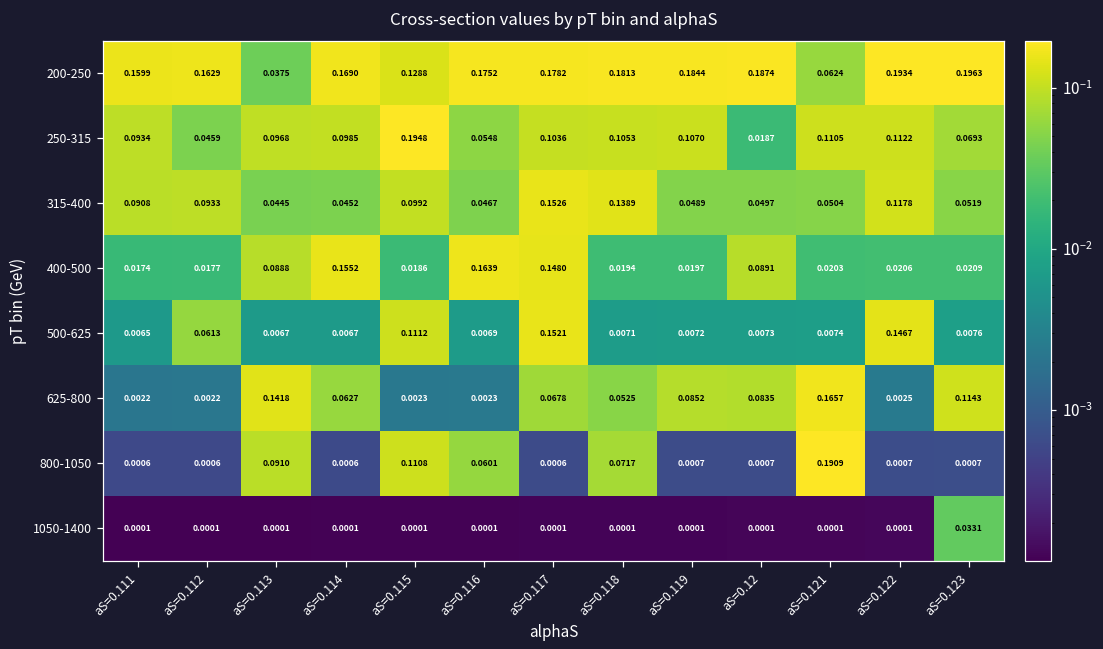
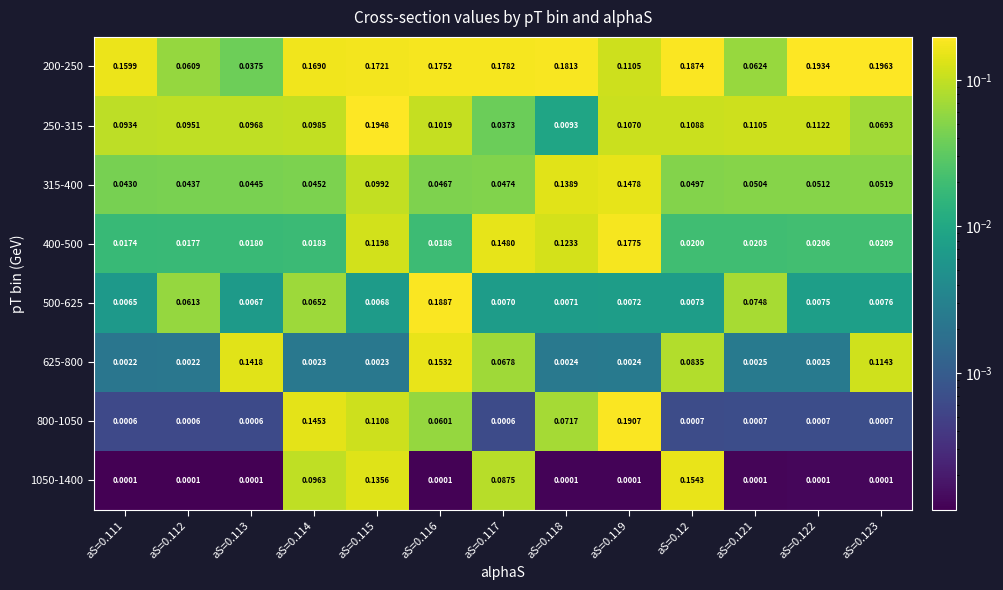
  {
    "200-250": {
      "aS=0.111": 0.1599,
-     "aS=0.112": 0.1629,
+     "aS=0.112": 0.0609,
      "aS=0.113": 0.0375,
      "aS=0.114": 0.1690,
-     "aS=0.115": 0.1288,
+     "aS=0.115": 0.1721,
      "aS=0.116": 0.1752,
      "aS=0.117": 0.1782,
      "aS=0.118": 0.1813,
-     "aS=0.119": 0.1844,
+     "aS=0.119": 0.1105,
      "aS=0.12": 0.1874,
      "aS=0.121": 0.0624,
      "aS=0.122": 0.1934,
      "aS=0.123": 0.1963
    },
    "250-315": {
      "aS=0.111": 0.0934,
-     "aS=0.112": 0.0459,
+     "aS=0.112": 0.0951,
      "aS=0.113": 0.0968,
      "aS=0.114": 0.0985,
      "aS=0.115": 0.1948,
-     "aS=0.116": 0.0548,
-     "aS=0.117": 0.1036,
-     "aS=0.118": 0.1053,
+     "aS=0.116": 0.1019,
+     "aS=0.117": 0.0373,
+     "aS=0.118": 0.0093,
      "aS=0.119": 0.1070,
-     "aS=0.12": 0.0187,
+     "aS=0.12": 0.1088,
      "aS=0.121": 0.1105,
      "aS=0.122": 0.1122,
      "aS=0.123": 0.0693
    },
    "315-400": {
-     "aS=0.111": 0.0908,
-     "aS=0.112": 0.0933,
+     "aS=0.111": 0.0430,
+     "aS=0.112": 0.0437,
      "aS=0.113": 0.0445,
      "aS=0.114": 0.0452,
      "aS=0.115": 0.0992,
      "aS=0.116": 0.0467,
-     "aS=0.117": 0.1526,
+     "aS=0.117": 0.0474,
      "aS=0.118": 0.1389,
-     "aS=0.119": 0.0489,
+     "aS=0.119": 0.1478,
      "aS=0.12": 0.0497,
      "aS=0.121": 0.0504,
-     "aS=0.122": 0.1178,
+     "aS=0.122": 0.0512,
      "aS=0.123": 0.0519
    },
    "400-500": {
      "aS=0.111": 0.0174,
      "aS=0.112": 0.0177,
-     "aS=0.113": 0.0888,
-     "aS=0.114": 0.1552,
-     "aS=0.115": 0.0186,
-     "aS=0.116": 0.1639,
+     "aS=0.113": 0.0180,
+     "aS=0.114": 0.0183,
+     "aS=0.115": 0.1198,
+     "aS=0.116": 0.0188,
      "aS=0.117": 0.1480,
-     "aS=0.118": 0.0194,
-     "aS=0.119": 0.0197,
-     "aS=0.12": 0.0891,
+     "aS=0.118": 0.1233,
+     "aS=0.119": 0.1775,
+     "aS=0.12": 0.0200,
      "aS=0.121": 0.0203,
      "aS=0.122": 0.0206,
      "aS=0.123": 0.0209
    },
    "500-625": {
      "aS=0.111": 0.0065,
      "aS=0.112": 0.0613,
      "aS=0.113": 0.0067,
-     "aS=0.114": 0.0067,
-     "aS=0.115": 0.1112,
-     "aS=0.116": 0.0069,
-     "aS=0.117": 0.1521,
+     "aS=0.114": 0.0652,
+     "aS=0.115": 0.0068,
+     "aS=0.116": 0.1887,
+     "aS=0.117": 0.0070,
      "aS=0.118": 0.0071,
      "aS=0.119": 0.0072,
      "aS=0.12": 0.0073,
-     "aS=0.121": 0.0074,
-     "aS=0.122": 0.1467,
+     "aS=0.121": 0.0748,
+     "aS=0.122": 0.0075,
      "aS=0.123": 0.0076
    },
    "625-800": {
      "aS=0.111": 0.0022,
      "aS=0.112": 0.0022,
      "aS=0.113": 0.1418,
-     "aS=0.114": 0.0627,
+     "aS=0.114": 0.0023,
      "aS=0.115": 0.0023,
-     "aS=0.116": 0.0023,
+     "aS=0.116": 0.1532,
      "aS=0.117": 0.0678,
-     "aS=0.118": 0.0525,
-     "aS=0.119": 0.0852,
+     "aS=0.118": 0.0024,
+     "aS=0.119": 0.0024,
      "aS=0.12": 0.0835,
-     "aS=0.121": 0.1657,
+     "aS=0.121": 0.0025,
      "aS=0.122": 0.0025,
      "aS=0.123": 0.1143
    },
    "800-1050": {
      "aS=0.111": 0.0006,
      "aS=0.112": 0.0006,
-     "aS=0.113": 0.0910,
-     "aS=0.114": 0.0006,
+     "aS=0.113": 0.0006,
+     "aS=0.114": 0.1453,
      "aS=0.115": 0.1108,
      "aS=0.116": 0.0601,
      "aS=0.117": 0.0006,
      "aS=0.118": 0.0717,
-     "aS=0.119": 0.0007,
+     "aS=0.119": 0.1907,
      "aS=0.12": 0.0007,
-     "aS=0.121": 0.1909,
+     "aS=0.121": 0.0007,
      "aS=0.122": 0.0007,
      "aS=0.123": 0.0007
    },
    "1050-1400": {
      "aS=0.111": 0.0001,
      "aS=0.112": 0.0001,
      "aS=0.113": 0.0001,
-     "aS=0.114": 0.0001,
-     "aS=0.115": 0.0001,
+     "aS=0.114": 0.0963,
+     "aS=0.115": 0.1356,
      "aS=0.116": 0.0001,
-     "aS=0.117": 0.0001,
+     "aS=0.117": 0.0875,
      "aS=0.118": 0.0001,
      "aS=0.119": 0.0001,
-     "aS=0.12": 0.0001,
+     "aS=0.12": 0.1543,
      "aS=0.121": 0.0001,
      "aS=0.122": 0.0001,
-     "aS=0.123": 0.0331
+     "aS=0.123": 0.0001
    }
  }
